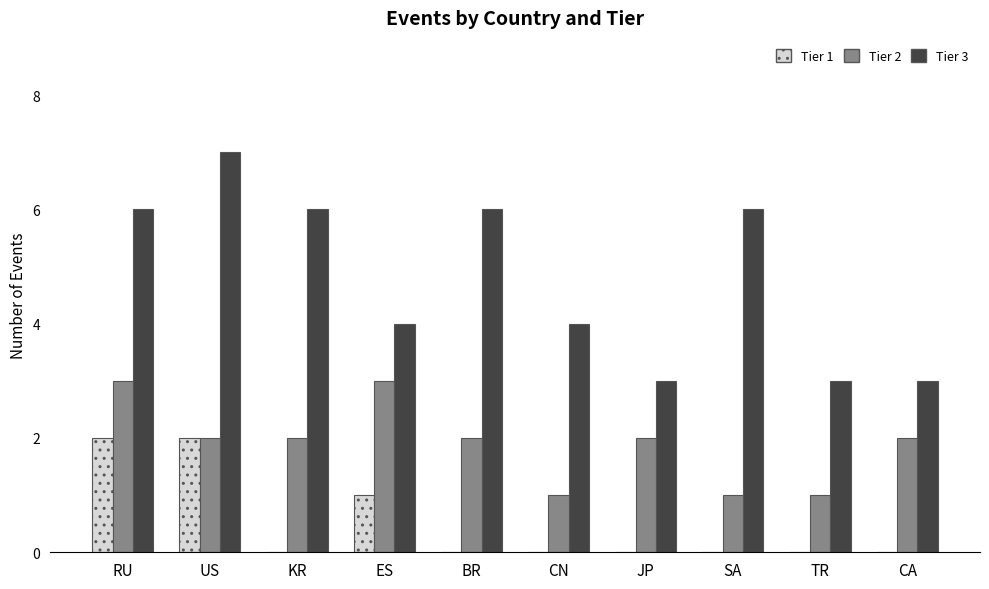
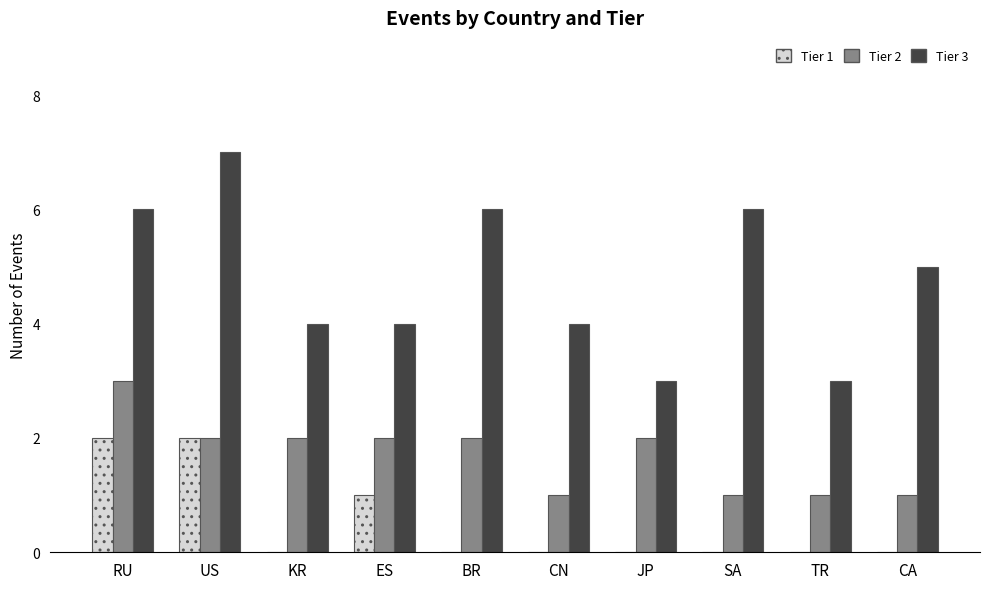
  {
    "Tier 1": {
      "RU": 2,
      "US": 2,
      "KR": 0,
      "ES": 1,
      "BR": 0,
      "CN": 0,
      "JP": 0,
      "SA": 0,
      "TR": 0,
      "CA": 0
    },
    "Tier 2": {
      "RU": 3,
      "US": 2,
      "KR": 2,
-     "ES": 3,
+     "ES": 2,
      "BR": 2,
      "CN": 1,
      "JP": 2,
      "SA": 1,
      "TR": 1,
-     "CA": 2
+     "CA": 1
    },
    "Tier 3": {
      "RU": 6,
      "US": 7,
-     "KR": 6,
+     "KR": 4,
      "ES": 4,
      "BR": 6,
      "CN": 4,
      "JP": 3,
      "SA": 6,
      "TR": 3,
-     "CA": 3
+     "CA": 5
    }
  }
